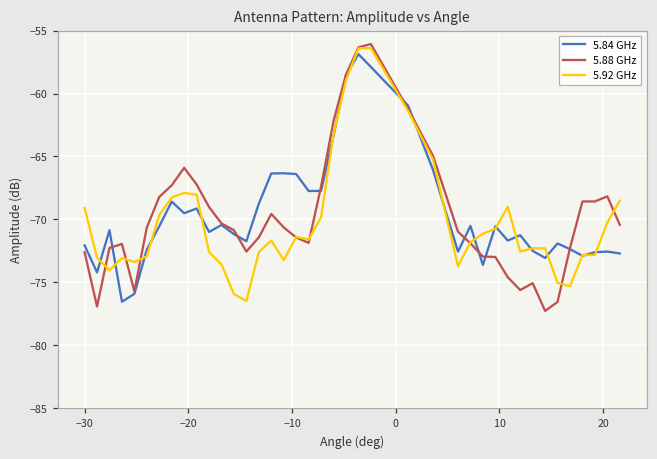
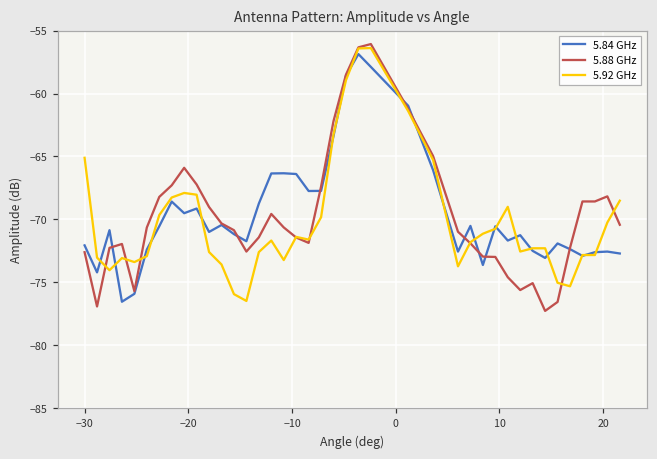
  {
    "5.84 GHz": {
      "−30": -72.1
    },
    "5.88 GHz": {
      "−30": -72.6
    },
    "5.92 GHz": {
-     "−30": -69.1
+     "−30": -65.1
    }
  }
